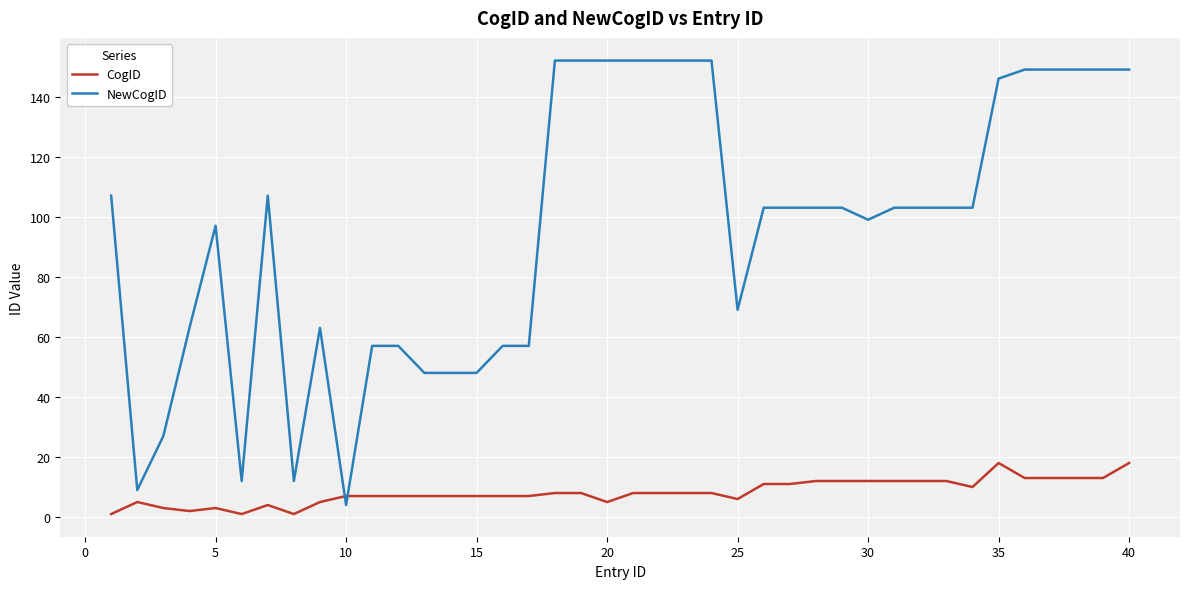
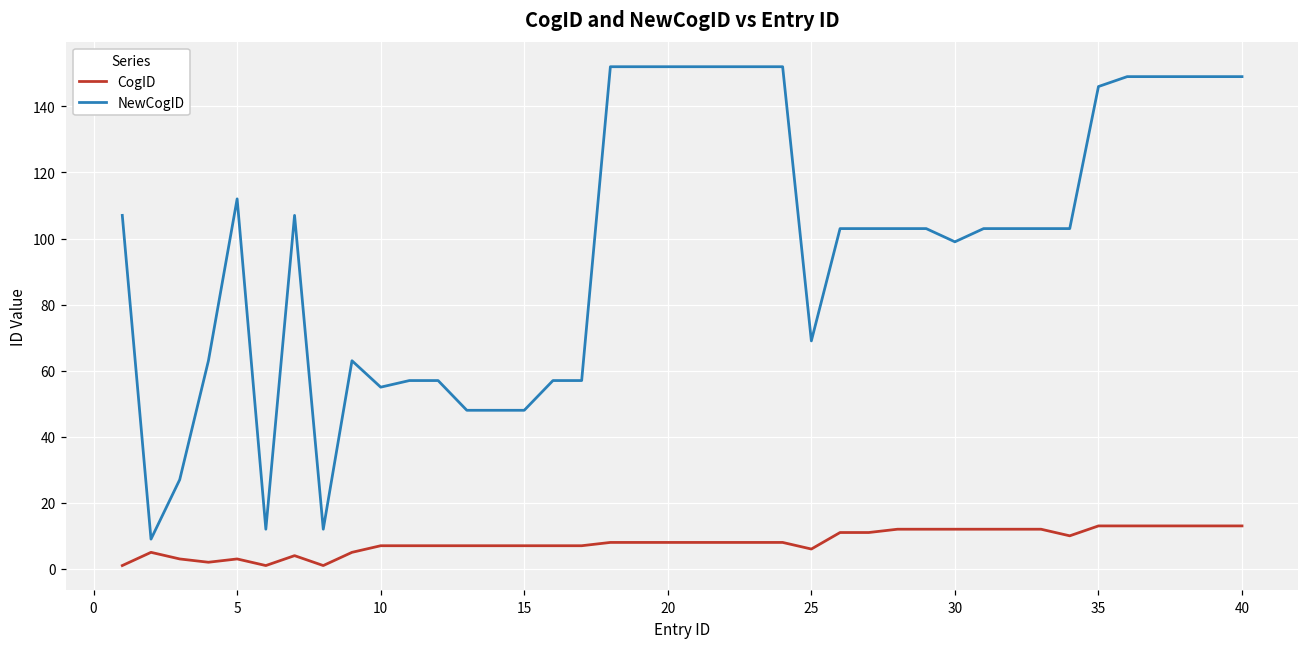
  {
    "CogID": {
      "5": 3,
      "10": 7,
      "15": 7,
-     "20": 5,
+     "20": 8,
      "25": 6,
      "30": 12,
-     "35": 18,
-     "40": 18
+     "35": 13,
+     "40": 13
    },
    "NewCogID": {
-     "5": 97,
-     "10": 4,
+     "5": 112,
+     "10": 55,
      "15": 48,
      "20": 152,
      "25": 69,
      "30": 99,
      "35": 146,
      "40": 149
    }
  }
